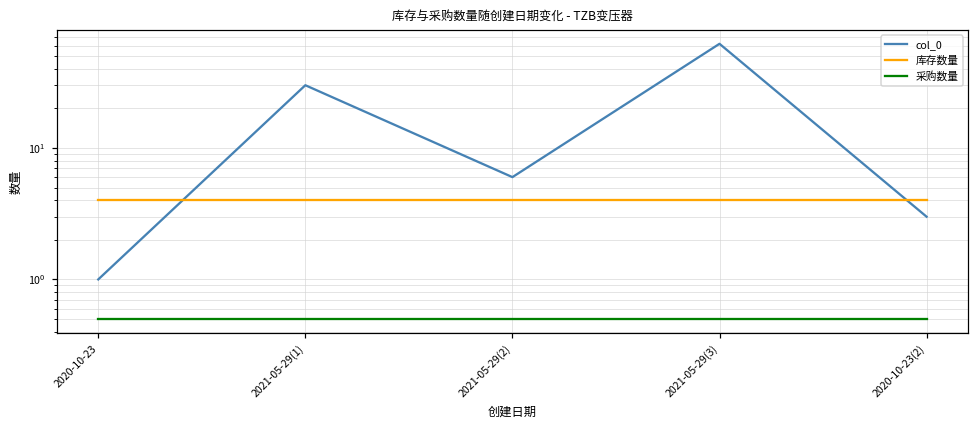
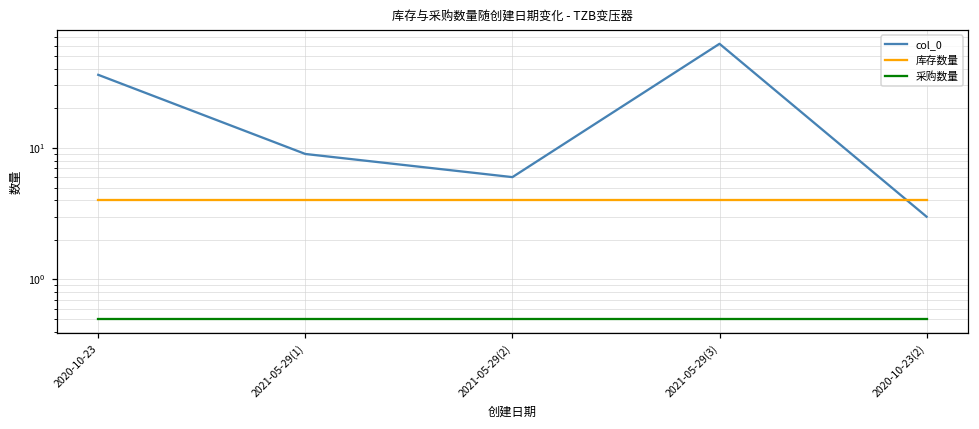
  {
    "col_0": {
-     "2020-10-23": 1,
-     "2021-05-29(1)": 30,
+     "2020-10-23": 36,
+     "2021-05-29(1)": 9,
      "2021-05-29(2)": 6,
      "2021-05-29(3)": 60,
      "2020-10-23(2)": 3
    },
    "库存数量": {
      "2020-10-23": 4,
      "2021-05-29(1)": 4,
      "2021-05-29(2)": 4,
      "2021-05-29(3)": 4,
      "2020-10-23(2)": 4
    },
    "采购数量": {
      "2020-10-23": 0.50,
      "2021-05-29(1)": 0.50,
      "2021-05-29(2)": 0.50,
      "2021-05-29(3)": 0.50,
      "2020-10-23(2)": 0.50
    }
  }
